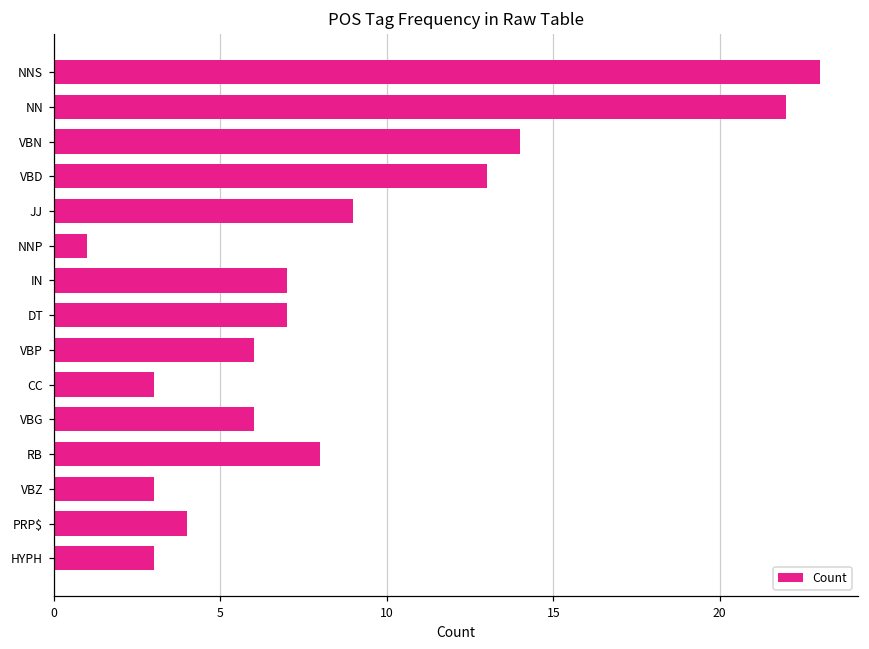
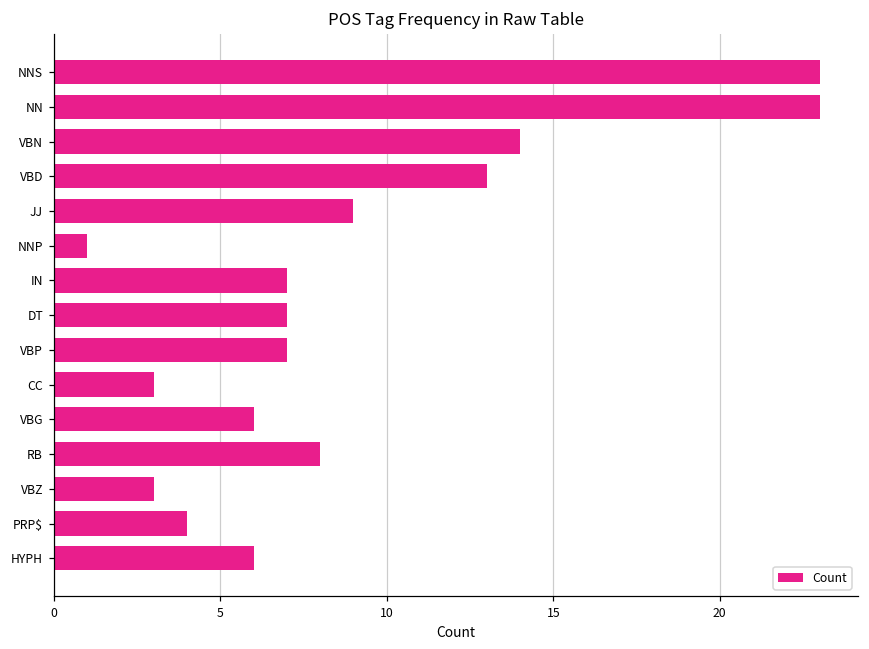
  {
    "NNS": 23,
-   "NN": 22,
+   "NN": 23,
    "VBN": 14,
    "VBD": 13,
    "JJ": 9,
    "NNP": 1,
    "IN": 7,
    "DT": 7,
-   "VBP": 6,
+   "VBP": 7,
    "CC": 3,
    "VBG": 6,
    "RB": 8,
    "VBZ": 3,
    "PRP$": 4,
-   "HYPH": 3
+   "HYPH": 6
  }
